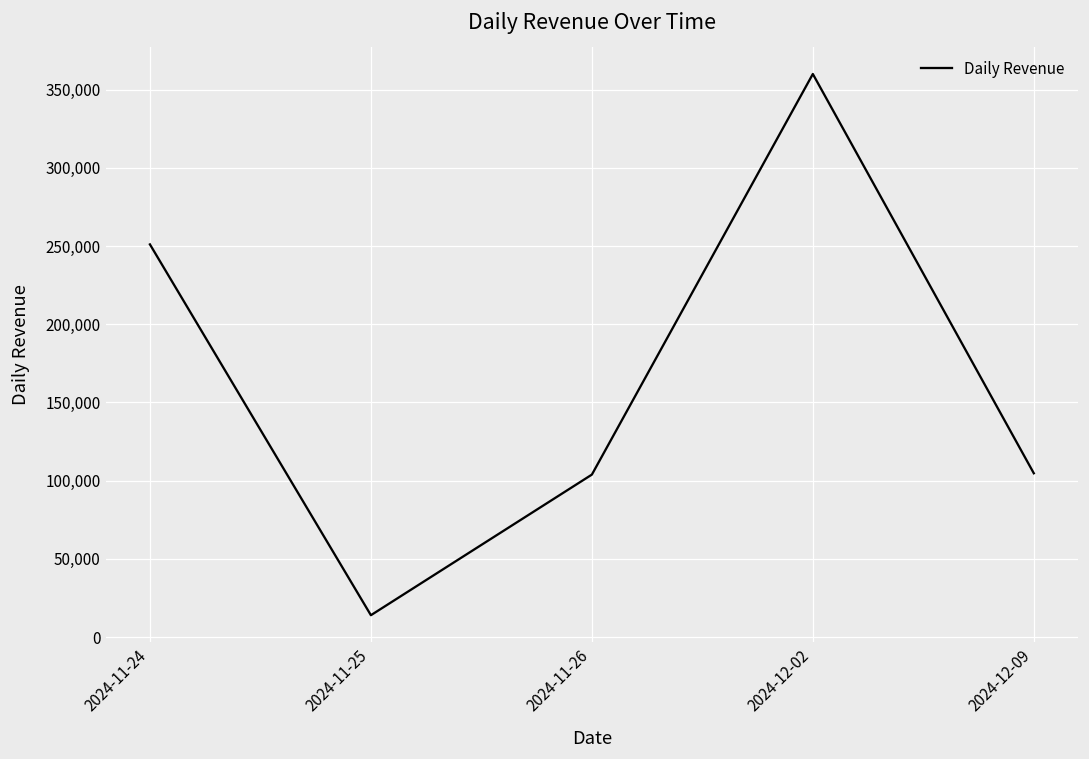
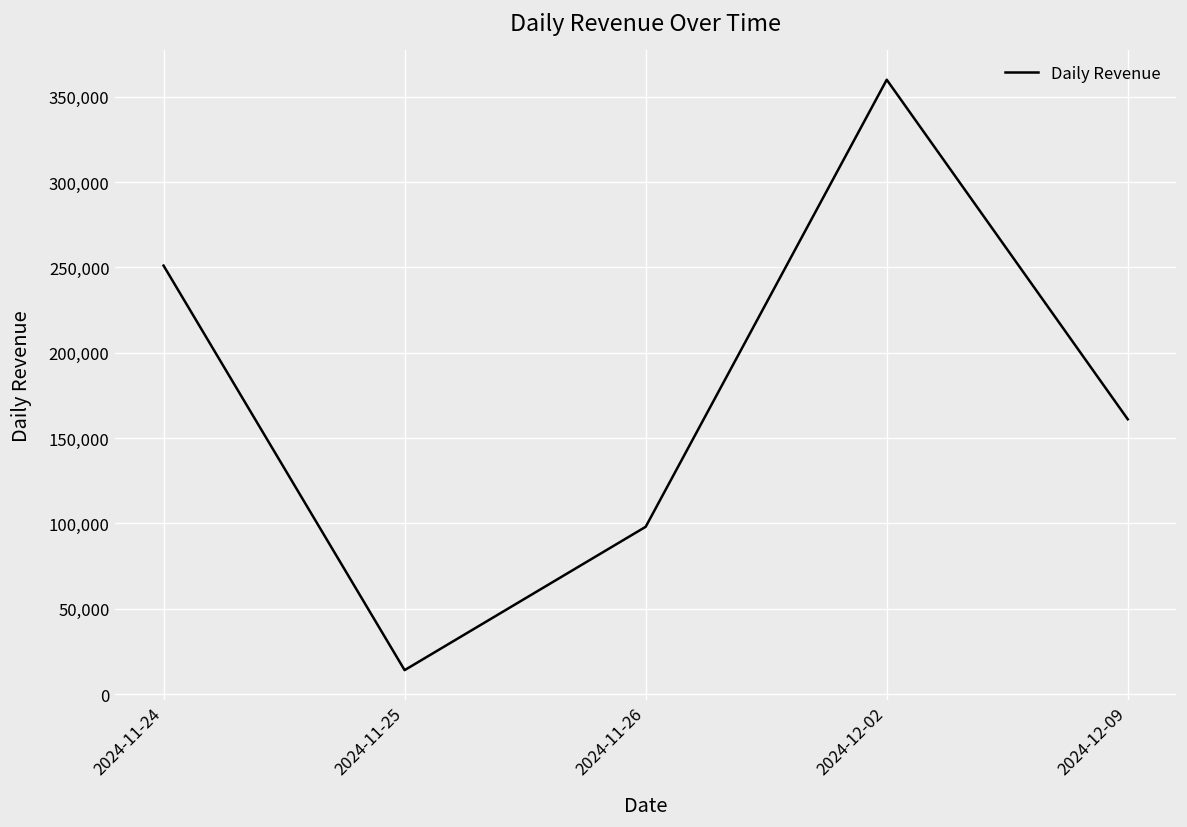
  {
    "2024-11-24": "251,000",
    "2024-11-25": "14,000",
-   "2024-11-26": "104,000",
+   "2024-11-26": "98,000",
    "2024-12-02": "360,000",
-   "2024-12-09": "105,000"
+   "2024-12-09": "161,000"
  }
